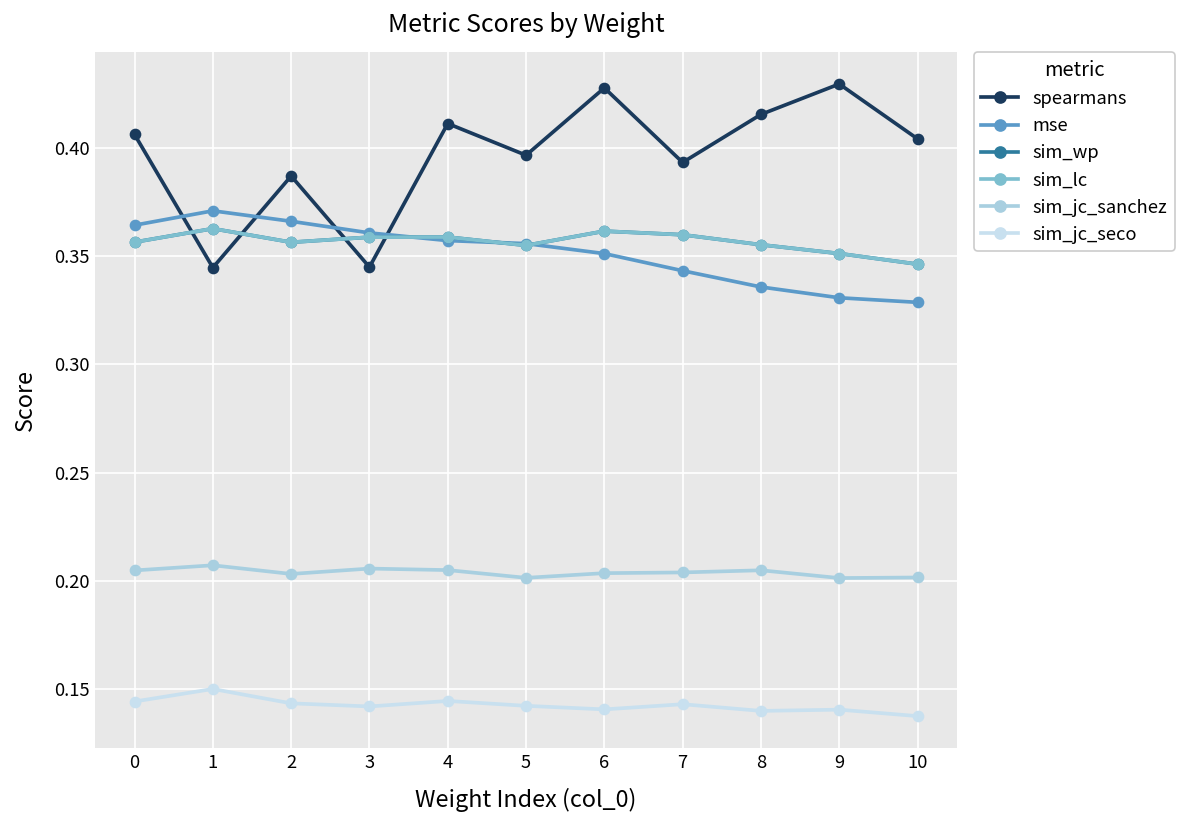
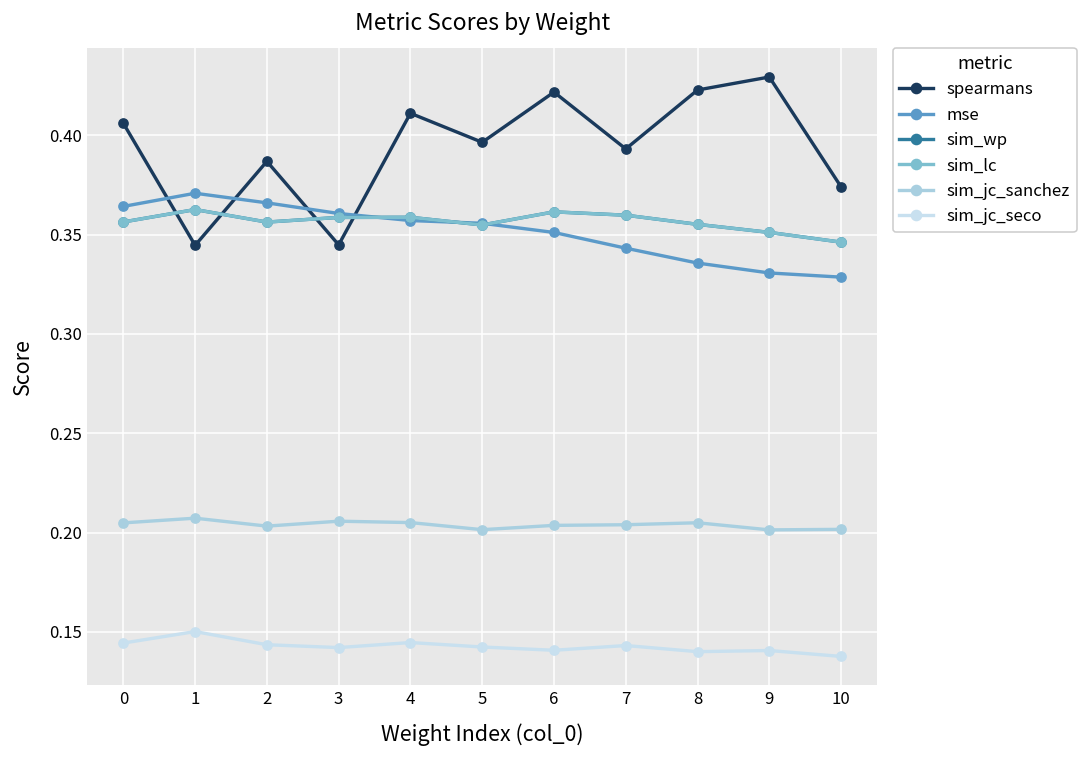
  {
    "spearmans": {
      "0": 0.406,
      "1": 0.345,
      "2": 0.387,
      "3": 0.345,
      "4": 0.411,
      "5": 0.396,
-     "6": 0.428,
+     "6": 0.422,
      "7": 0.393,
-     "8": 0.415,
+     "8": 0.423,
      "9": 0.429,
-     "10": 0.404
+     "10": 0.374
    }
  }
